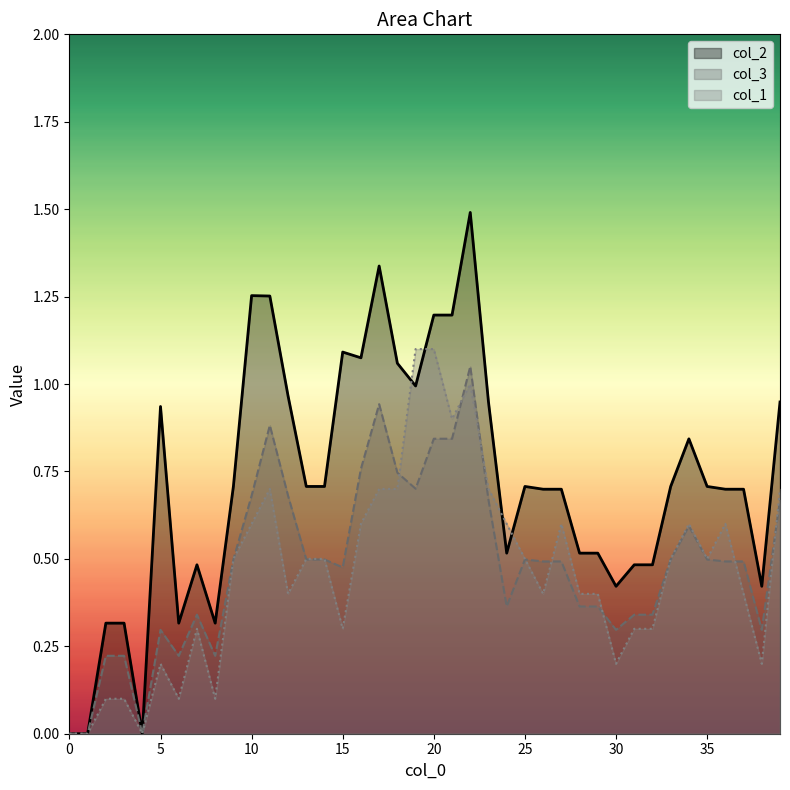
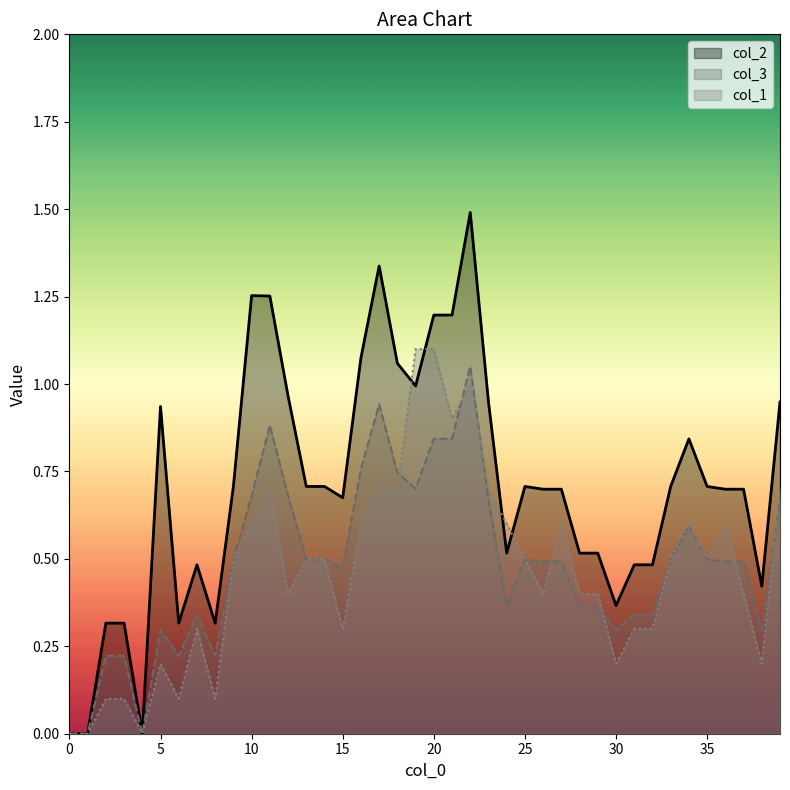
  {
    "col_2": {
      "5": 0.94,
      "10": 1.25,
-     "15": 1.09,
+     "15": 0.67,
      "20": 1.20,
      "25": 0.71,
-     "30": 0.42,
+     "30": 0.37,
      "35": 0.71
    }
  }
